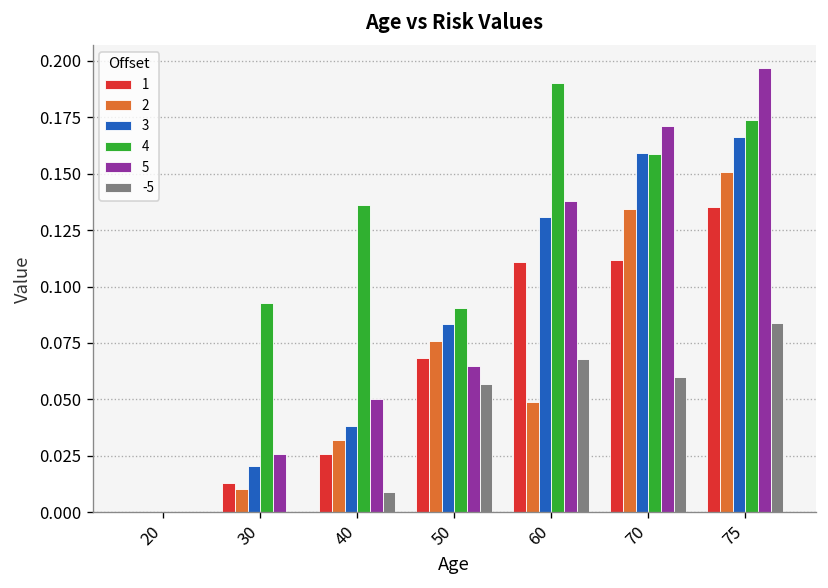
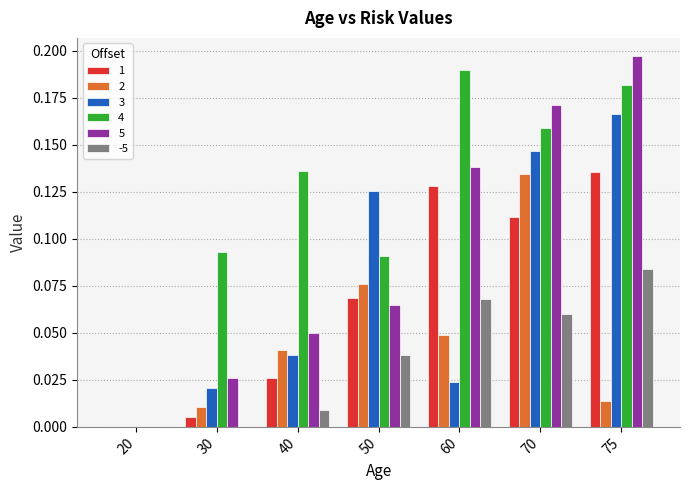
  {
    "1": {
      "20": 0.000,
-     "30": 0.013,
+     "30": 0.005,
      "40": 0.026,
      "50": 0.068,
-     "60": 0.111,
+     "60": 0.128,
      "70": 0.112,
      "75": 0.135
    },
    "2": {
      "20": 0.000,
      "30": 0.010,
-     "40": 0.032,
+     "40": 0.041,
      "50": 0.076,
      "60": 0.049,
      "70": 0.134,
-     "75": 0.151
+     "75": 0.014
    },
    "3": {
      "20": 0.000,
      "30": 0.021,
      "40": 0.038,
-     "50": 0.083,
-     "60": 0.131,
-     "70": 0.159,
+     "50": 0.126,
+     "60": 0.024,
+     "70": 0.147,
      "75": 0.166
    },
    "4": {
      "20": 0.000,
      "30": 0.093,
      "40": 0.136,
      "50": 0.091,
      "60": 0.190,
      "70": 0.159,
-     "75": 0.174
+     "75": 0.182
    },
    "5": {
      "20": 0.000,
      "30": 0.026,
      "40": 0.050,
      "50": 0.065,
      "60": 0.138,
      "70": 0.171,
      "75": 0.197
    },
    "-5": {
      "20": 0.000,
      "30": 0.000,
      "40": 0.009,
-     "50": 0.057,
+     "50": 0.038,
      "60": 0.068,
      "70": 0.060,
      "75": 0.084
    }
  }
